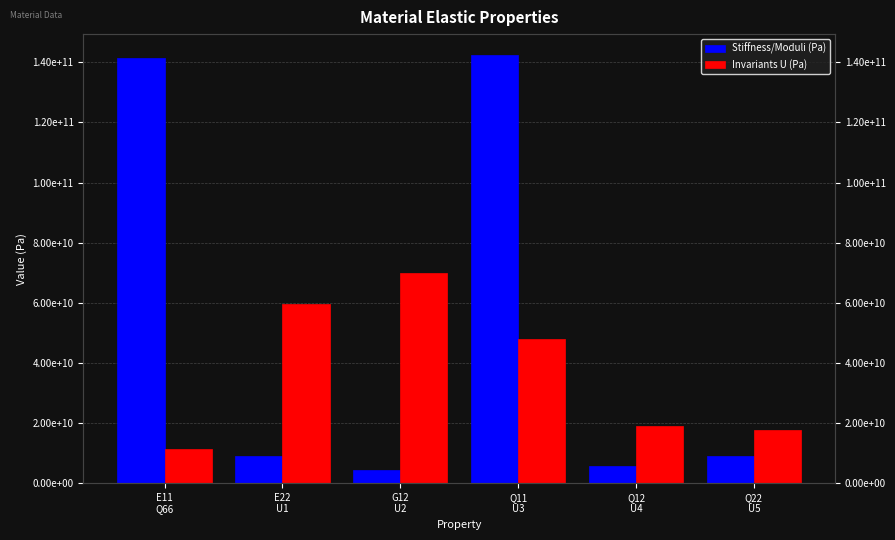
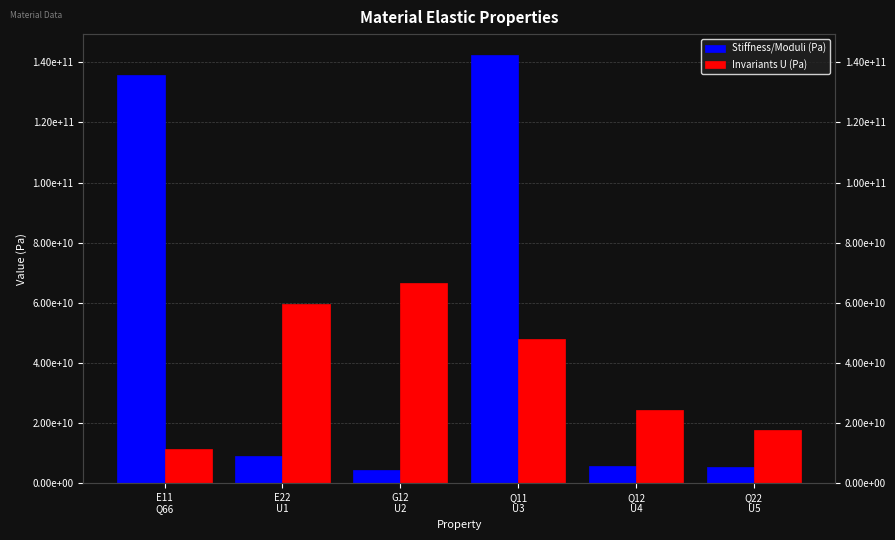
  {
    "Stiffness/Moduli (Pa)": {
-     "E11 Q66": 141000000000,
+     "E11 Q66": 136000000000,
      "E22 U1": 9000000000,
      "G12 U2": 4000000000,
      "Q11 U3": 142000000000,
      "Q12 U4": 6000000000,
-     "Q22 U5": 9000000000
+     "Q22 U5": 5000000000
    },
    "Invariants U (Pa)": {
      "E11 Q66": 11000000000,
      "E22 U1": 60000000000,
-     "G12 U2": 70000000000,
+     "G12 U2": 67000000000,
      "Q11 U3": 48000000000,
-     "Q12 U4": 19000000000,
+     "Q12 U4": 24000000000,
      "Q22 U5": 18000000000
    }
  }
